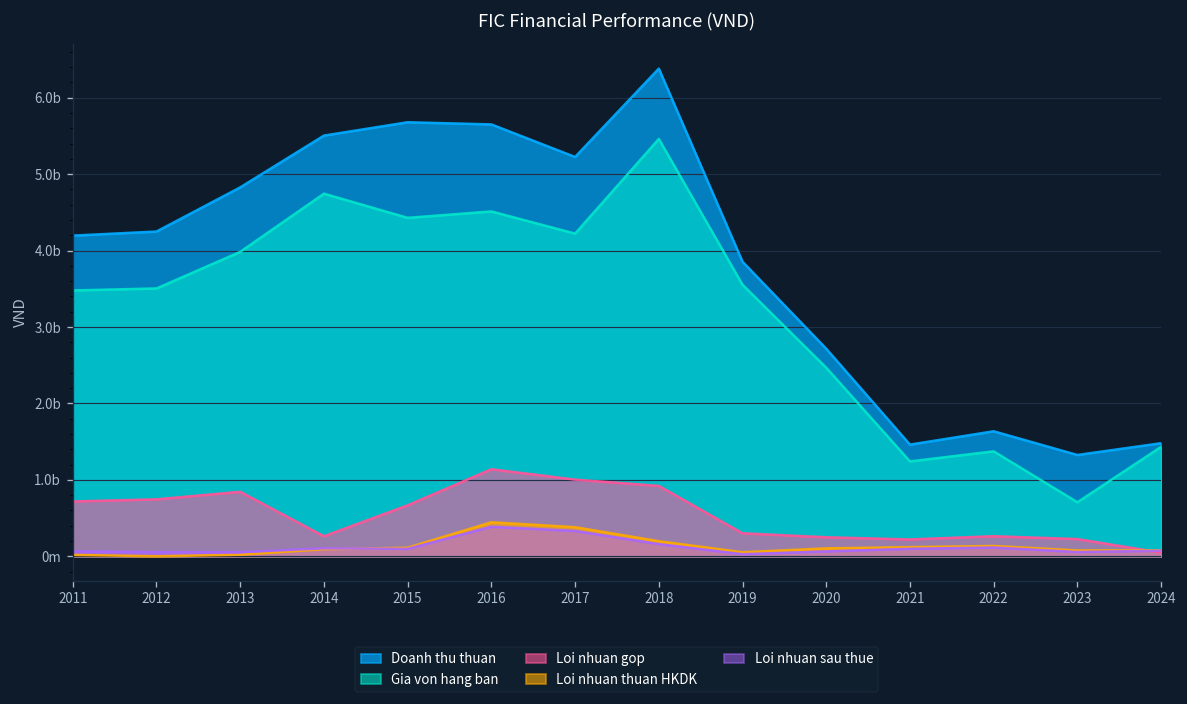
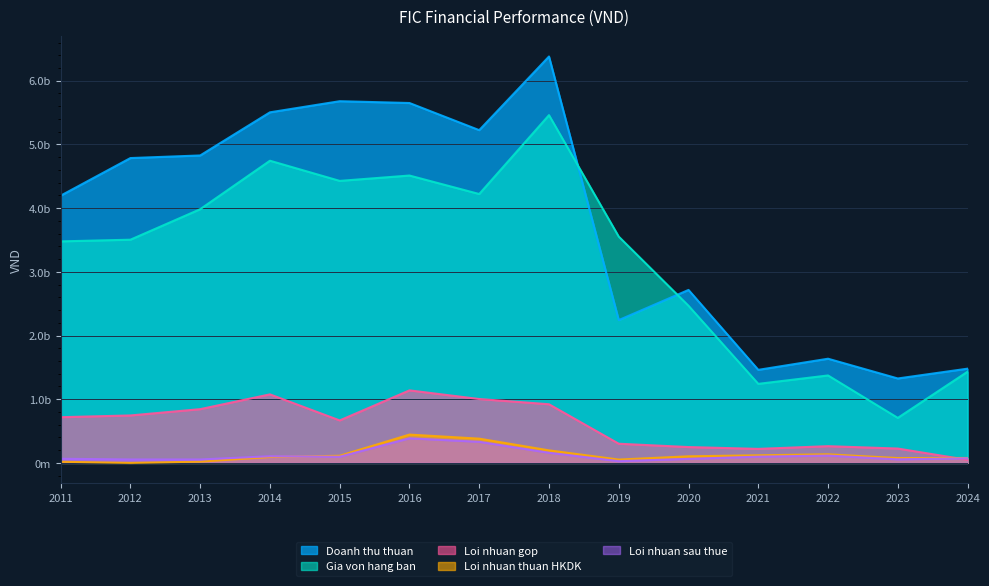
  {
    "Doanh thu thuan": {
      "2011": "4.2b",
-     "2012": "4.2b",
+     "2012": "4.8b",
      "2013": "4.8b",
      "2014": "5.5b",
      "2015": "5.7b",
      "2016": "5.7b",
      "2017": "5.2b",
      "2018": "6.4b",
-     "2019": "3.9b",
+     "2019": "2.2b",
      "2020": "2.7b",
      "2021": "1.5b",
      "2022": "1.6b",
      "2023": "1.3b",
      "2024": "1.5b"
    },
    "Gia von hang ban": {
      "2011": "3.5b",
      "2012": "3.5b",
      "2013": "4.0b",
      "2014": "4.7b",
      "2015": "4.4b",
      "2016": "4.5b",
      "2017": "4.2b",
      "2018": "5.5b",
      "2019": "3.6b",
      "2020": "2.5b",
      "2021": "1.2b",
      "2022": "1.4b",
      "2023": "0.7b",
      "2024": "1.4b"
    },
    "Loi nhuan gop": {
      "2011": "0.7b",
      "2012": "0.7b",
      "2013": "0.8b",
-     "2014": "0.3b",
+     "2014": "1.1b",
      "2015": "0.7b",
      "2016": "1.1b",
      "2017": "1.0b",
      "2018": "0.9b",
      "2019": "0.3b",
      "2020": "0.2b",
      "2021": "0.2b",
      "2022": "0.3b",
      "2023": "0.2b"
    },
    "Loi nhuan thuan HKDK": {
      "2011": "0.0b",
      "2012": "0.0b",
      "2016": "0.4b",
      "2017": "0.4b",
      "2020": "0.1b"
    },
    "Loi nhuan sau thue": {
      "2011": "0.1b",
      "2012": "0.1b",
      "2016": "0.4b",
      "2017": "0.3b",
      "2020": "0.1b"
    }
  }
